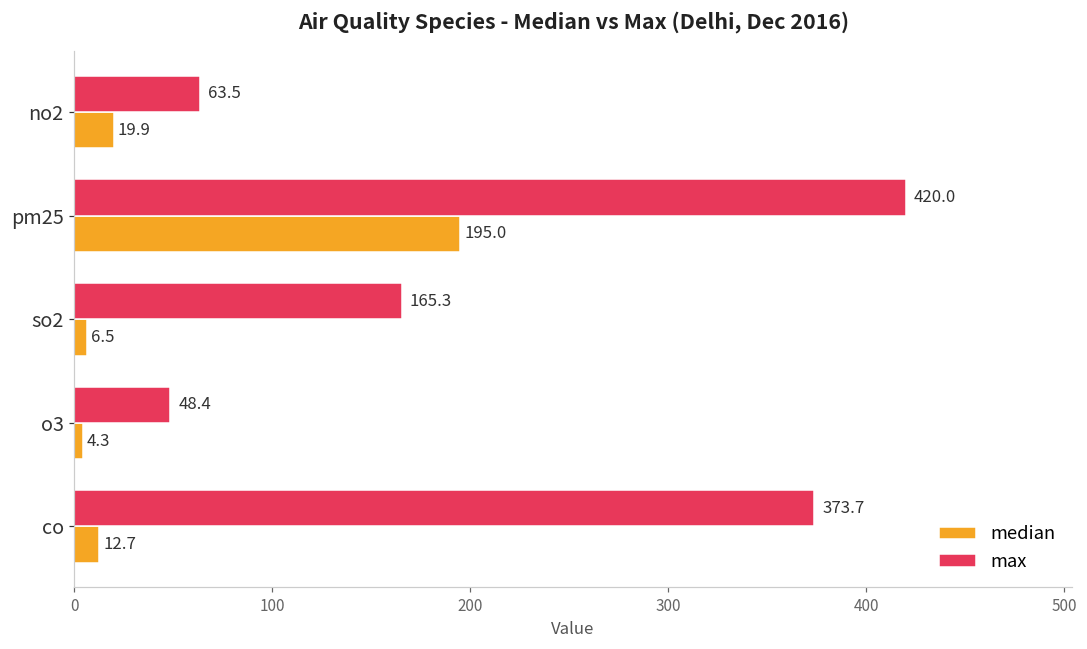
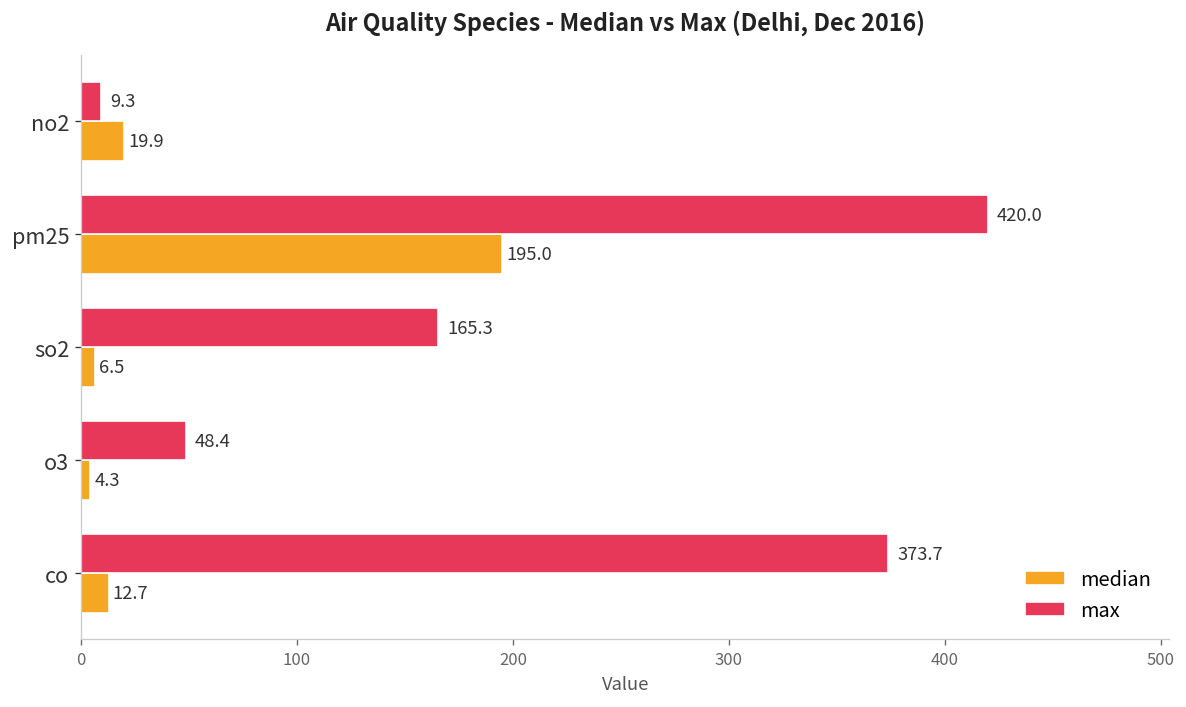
  {
    "median": {
      "no2": 19.9,
      "pm25": 195.0,
      "so2": 6.5,
      "o3": 4.3,
      "co": 12.7
    },
    "max": {
-     "no2": 63.5,
+     "no2": 9.3,
      "pm25": 420.0,
      "so2": 165.3,
      "o3": 48.4,
      "co": 373.7
    }
  }
